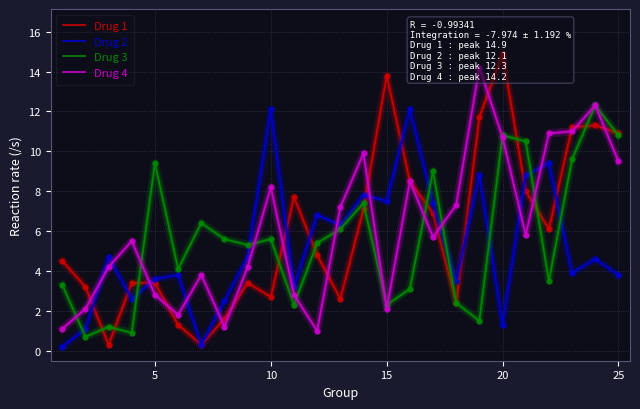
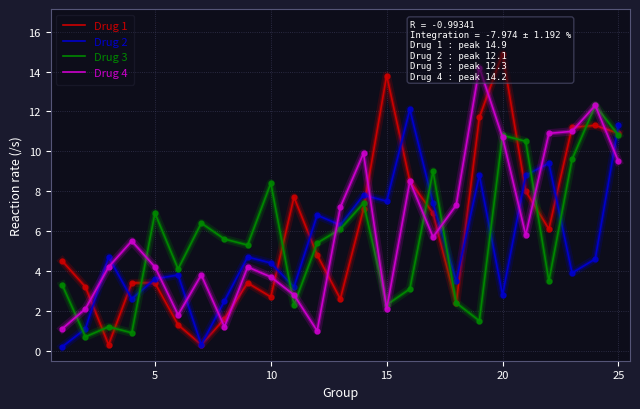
  {
    "Drug 1": {
      "5": 3.4,
      "10": 2.7,
      "15": 13.8
    },
    "Drug 2": {
      "5": 3.6,
-     "10": 12.1,
+     "10": 4.4,
      "15": 7.5,
-     "20": 1.3,
-     "25": 3.8
+     "20": 2.8,
+     "25": 11.3
    },
    "Drug 3": {
-     "5": 9.4,
-     "10": 5.6,
+     "5": 6.9,
+     "10": 8.4,
      "15": 2.3
    },
    "Drug 4": {
-     "5": 2.8,
-     "10": 8.2,
+     "5": 4.2,
+     "10": 3.7,
      "15": 2.1,
      "25": 9.5
    }
  }
